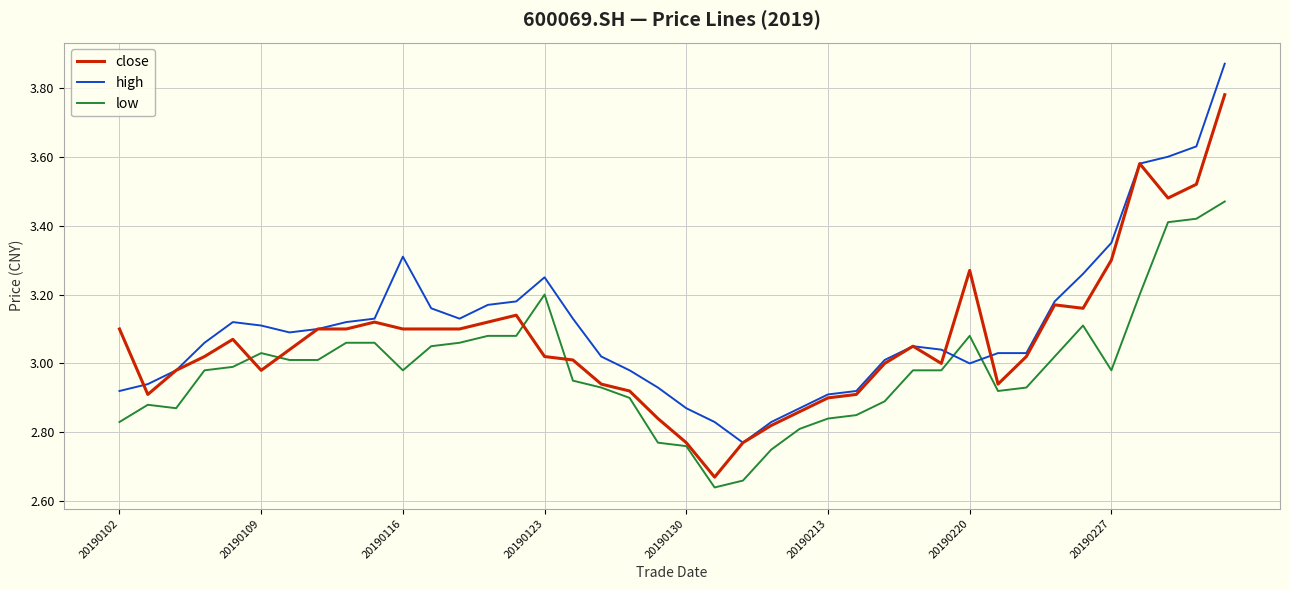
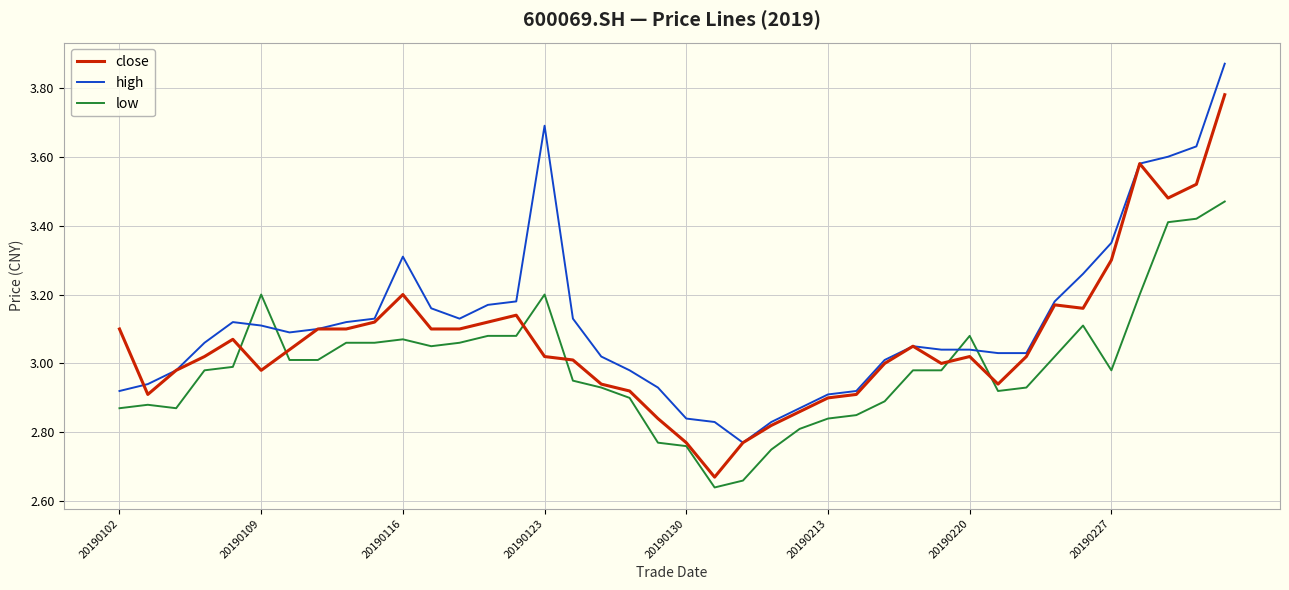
  {
    "close": {
      "20190102": 3.10,
      "20190109": 2.98,
-     "20190116": 3.1,
+     "20190116": 3.2,
      "20190123": 3.02,
      "20190130": 2.77,
      "20190213": 2.90,
-     "20190220": 3.27,
+     "20190220": 3.02,
      "20190227": 3.30
    },
    "high": {
      "20190102": 2.92,
      "20190109": 3.11,
      "20190116": 3.31,
-     "20190123": 3.25,
-     "20190130": 2.87,
+     "20190123": 3.69,
+     "20190130": 2.84,
      "20190213": 2.91,
-     "20190220": 3.00,
+     "20190220": 3.04,
      "20190227": 3.35
    },
    "low": {
-     "20190102": 2.83,
-     "20190109": 3.03,
-     "20190116": 2.98,
+     "20190102": 2.87,
+     "20190109": 3.20,
+     "20190116": 3.07,
      "20190123": 3.20,
      "20190130": 2.76,
      "20190213": 2.84,
      "20190220": 3.08,
      "20190227": 2.98
    }
  }
